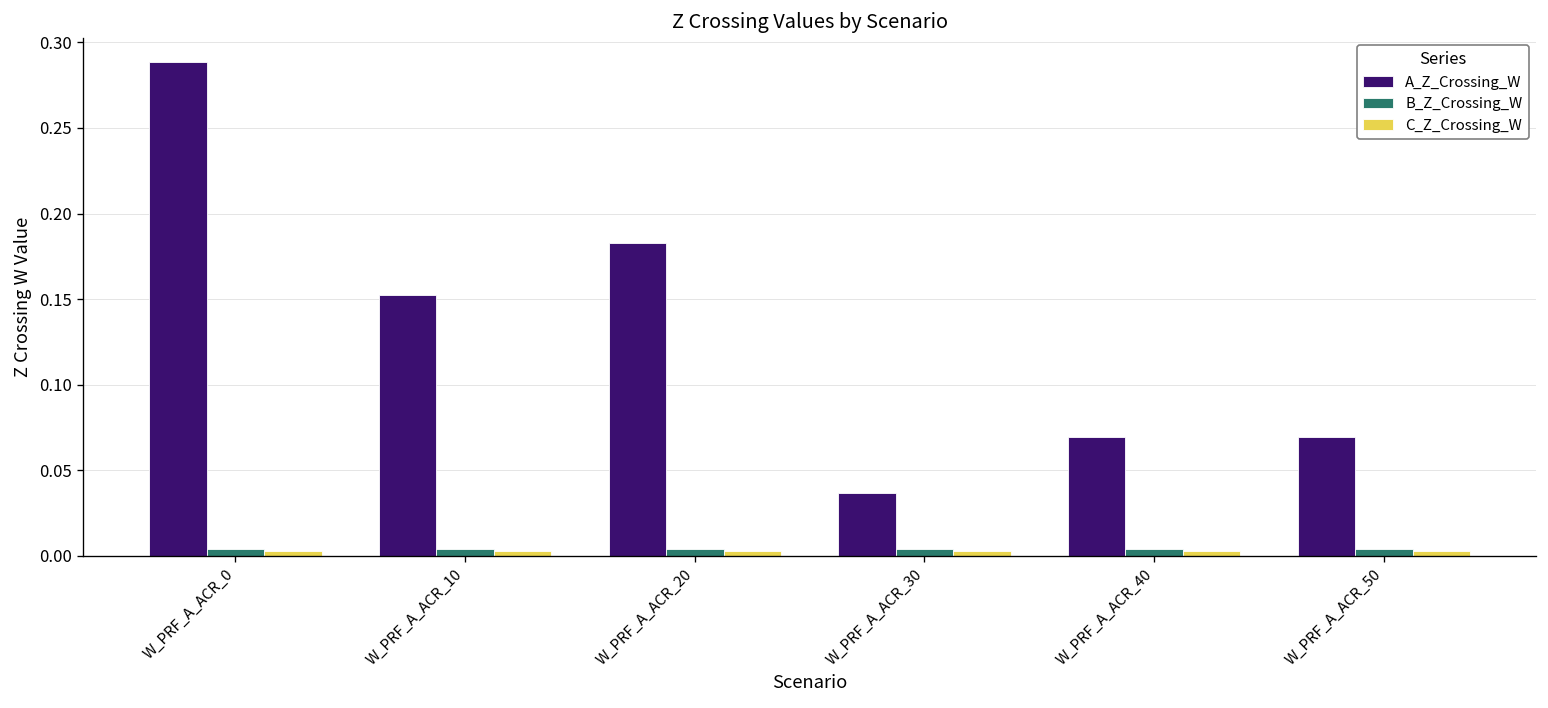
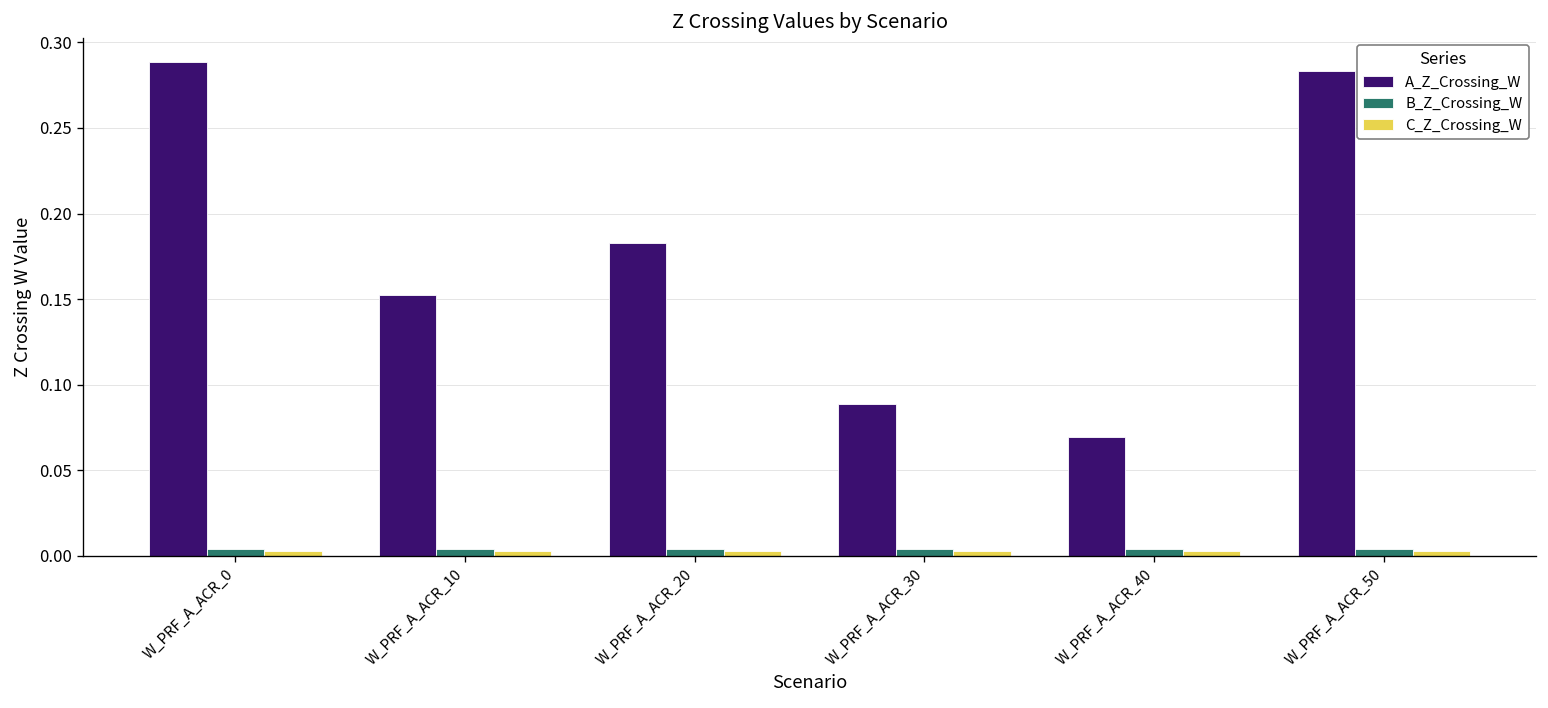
  {
    "A_Z_Crossing_W": {
      "W_PRF_A_ACR_0": 0.288,
      "W_PRF_A_ACR_10": 0.152,
      "W_PRF_A_ACR_20": 0.183,
-     "W_PRF_A_ACR_30": 0.037,
+     "W_PRF_A_ACR_30": 0.089,
      "W_PRF_A_ACR_40": 0.069,
-     "W_PRF_A_ACR_50": 0.069
+     "W_PRF_A_ACR_50": 0.284
    },
    "B_Z_Crossing_W": {
      "W_PRF_A_ACR_0": 0.004,
      "W_PRF_A_ACR_10": 0.004,
      "W_PRF_A_ACR_20": 0.004,
      "W_PRF_A_ACR_30": 0.004,
      "W_PRF_A_ACR_40": 0.004,
      "W_PRF_A_ACR_50": 0.004
    },
    "C_Z_Crossing_W": {
      "W_PRF_A_ACR_0": 0.003,
      "W_PRF_A_ACR_10": 0.003,
      "W_PRF_A_ACR_20": 0.003,
      "W_PRF_A_ACR_30": 0.003,
      "W_PRF_A_ACR_40": 0.003,
      "W_PRF_A_ACR_50": 0.003
    }
  }
